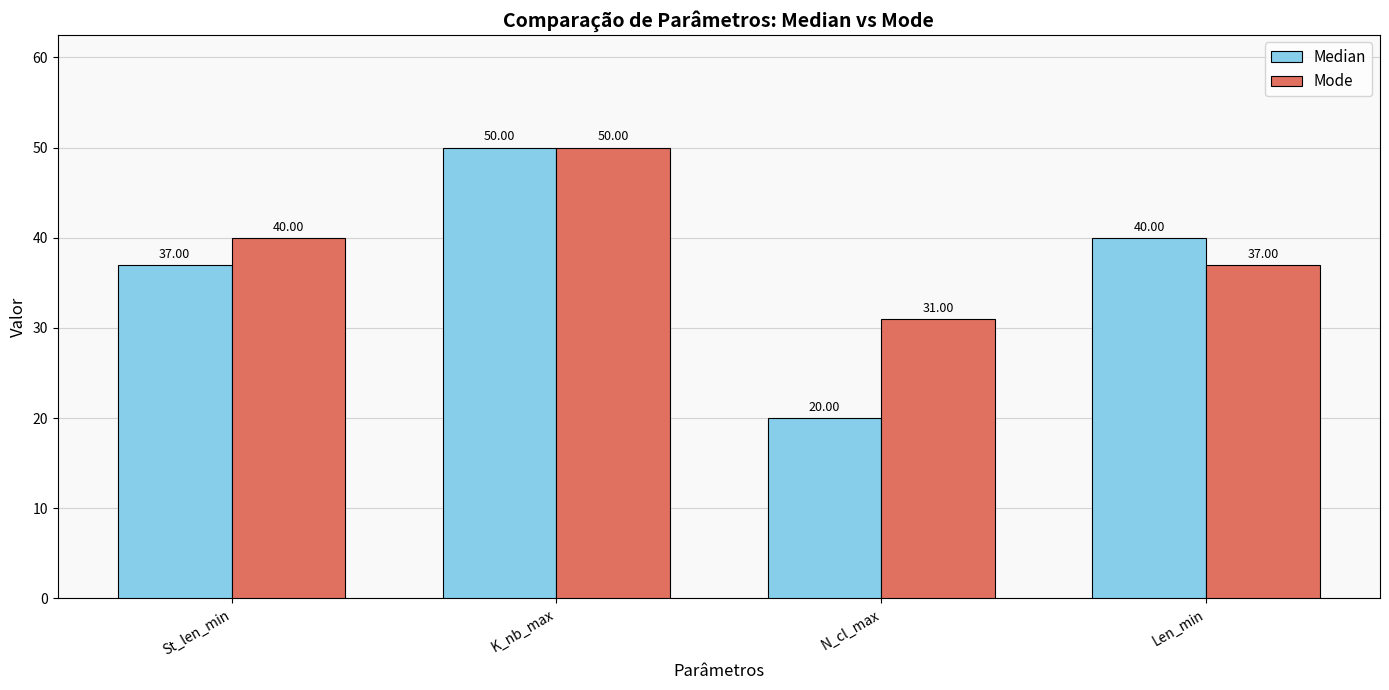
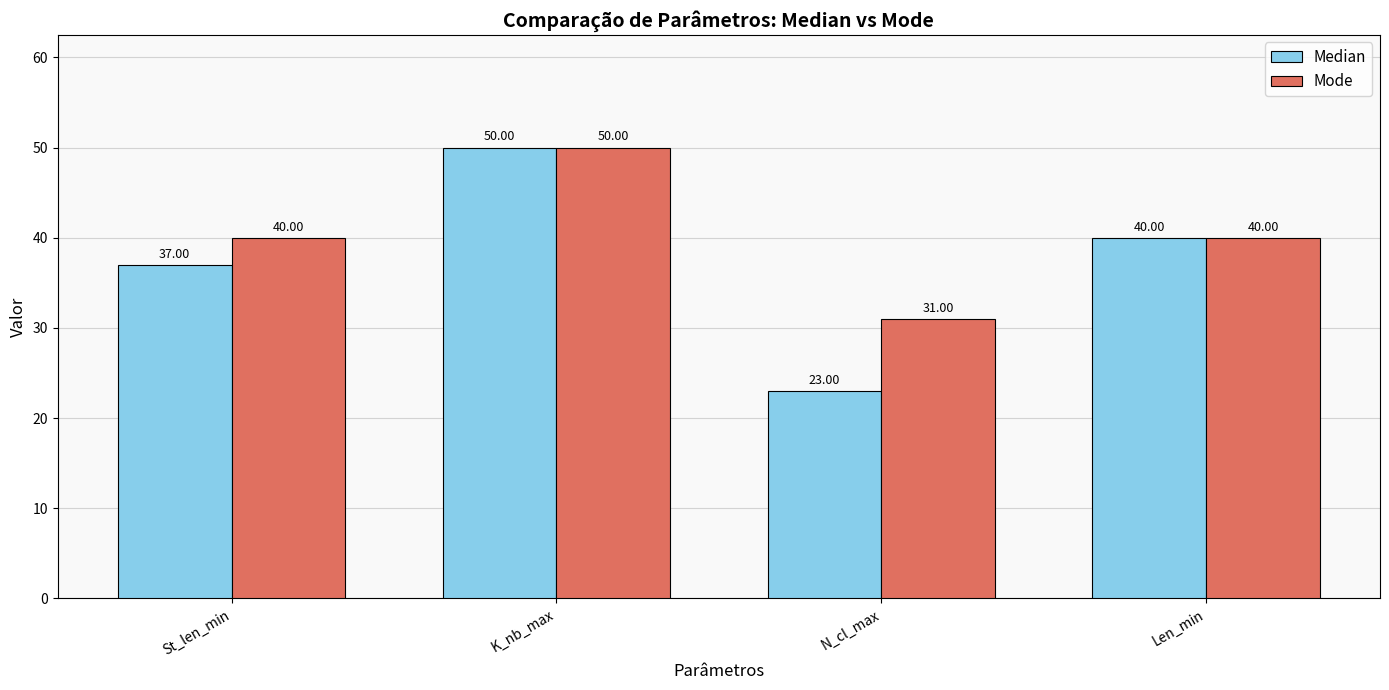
  {
    "Median": {
      "St_len_min": 37.00,
      "K_nb_max": 50.00,
-     "N_cl_max": 20.00,
+     "N_cl_max": 23.00,
      "Len_min": 40.00
    },
    "Mode": {
      "St_len_min": 40.00,
      "K_nb_max": 50.00,
      "N_cl_max": 31.00,
-     "Len_min": 37.00
+     "Len_min": 40.00
    }
  }
